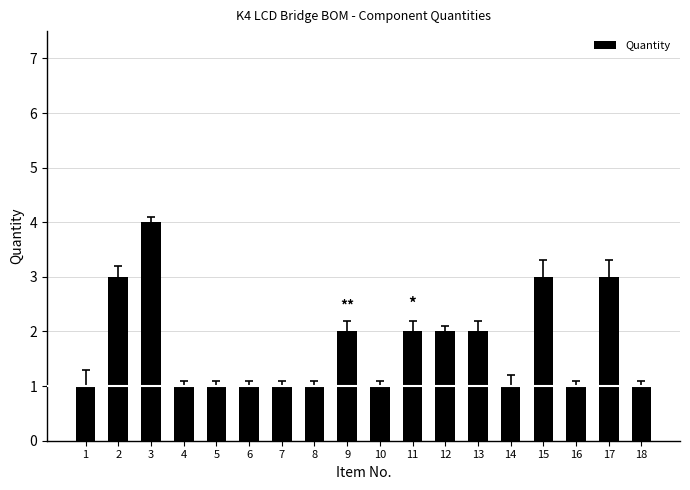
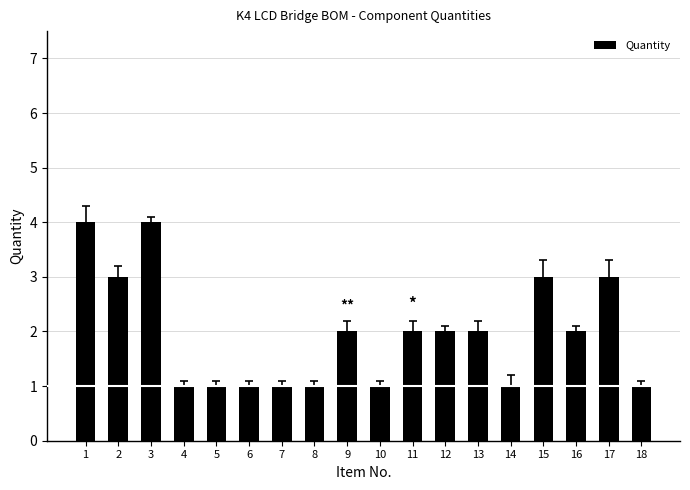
  {
    "Quantity": {
-     "1": 1,
+     "1": 4,
      "2": 3,
      "3": 4,
      "4": 1,
      "5": 1,
      "6": 1,
      "7": 1,
      "8": 1,
      "9": 2,
      "10": 1,
      "11": 2,
      "12": 2,
      "13": 2,
      "14": 1,
      "15": 3,
-     "16": 1,
+     "16": 2,
      "17": 3,
      "18": 1
    }
  }
